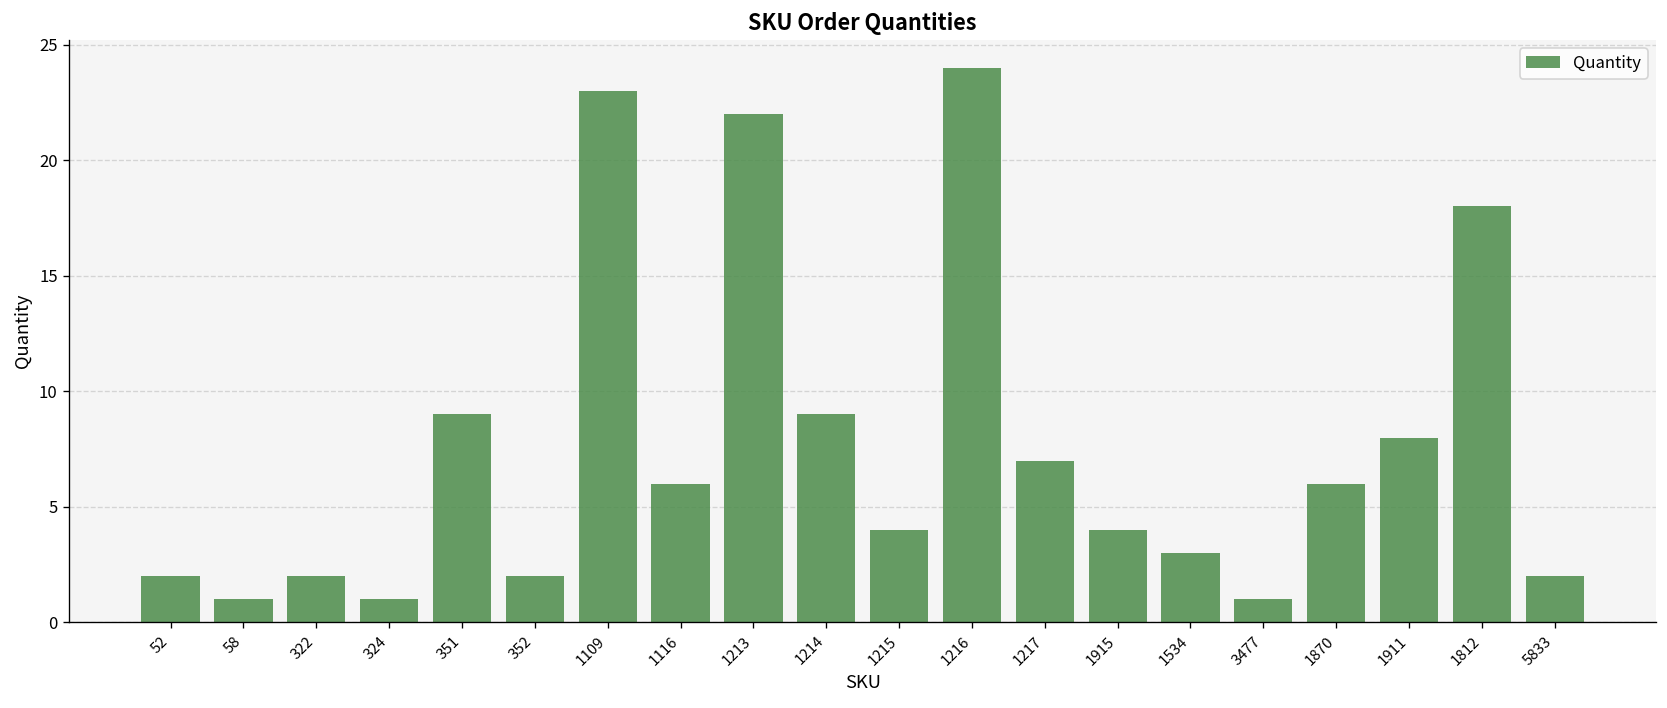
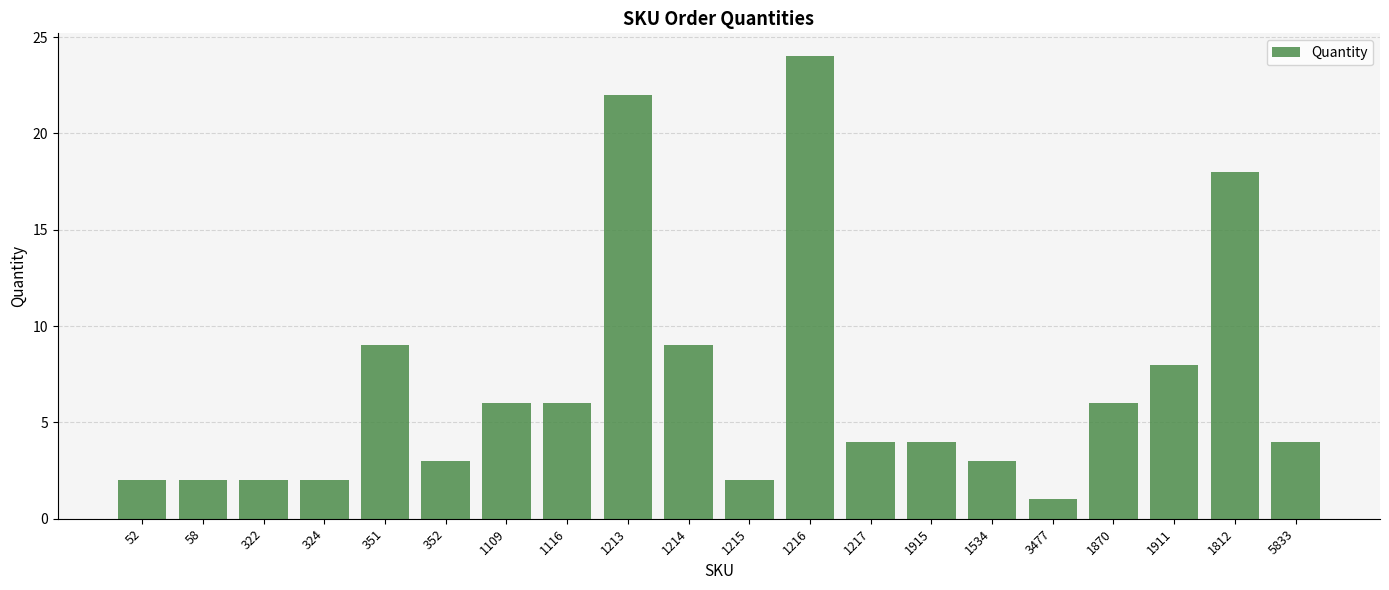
  {
    "52": 2,
-   "58": 1,
+   "58": 2,
    "322": 2,
-   "324": 1,
+   "324": 2,
    "351": 9,
-   "352": 2,
-   "1109": 23,
+   "352": 3,
+   "1109": 6,
    "1116": 6,
    "1213": 22,
    "1214": 9,
-   "1215": 4,
+   "1215": 2,
    "1216": 24,
-   "1217": 7,
+   "1217": 4,
    "1915": 4,
    "1534": 3,
    "3477": 1,
    "1870": 6,
    "1911": 8,
    "1812": 18,
-   "5833": 2
+   "5833": 4
  }
